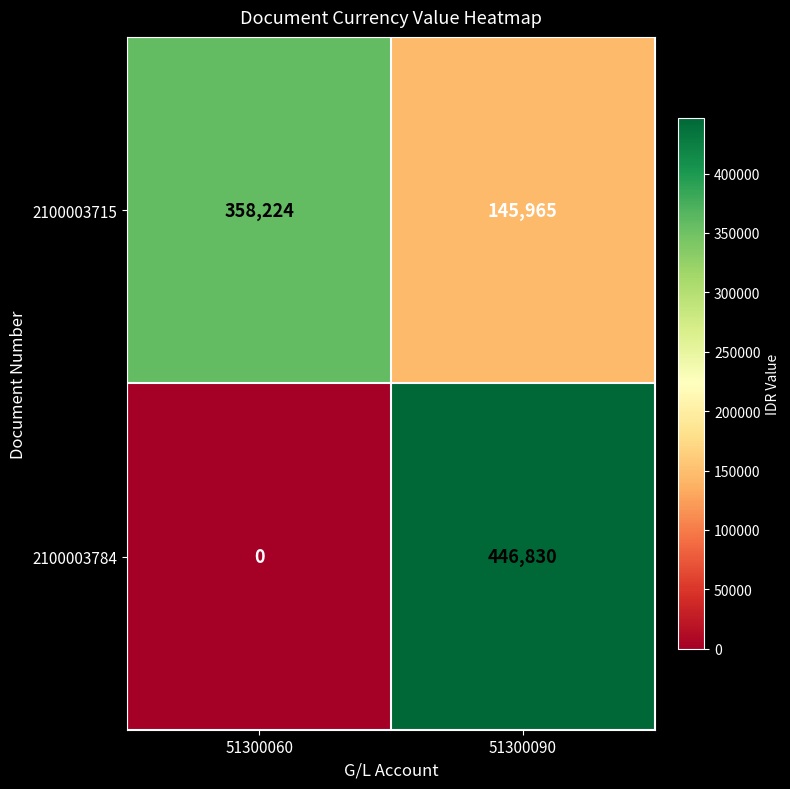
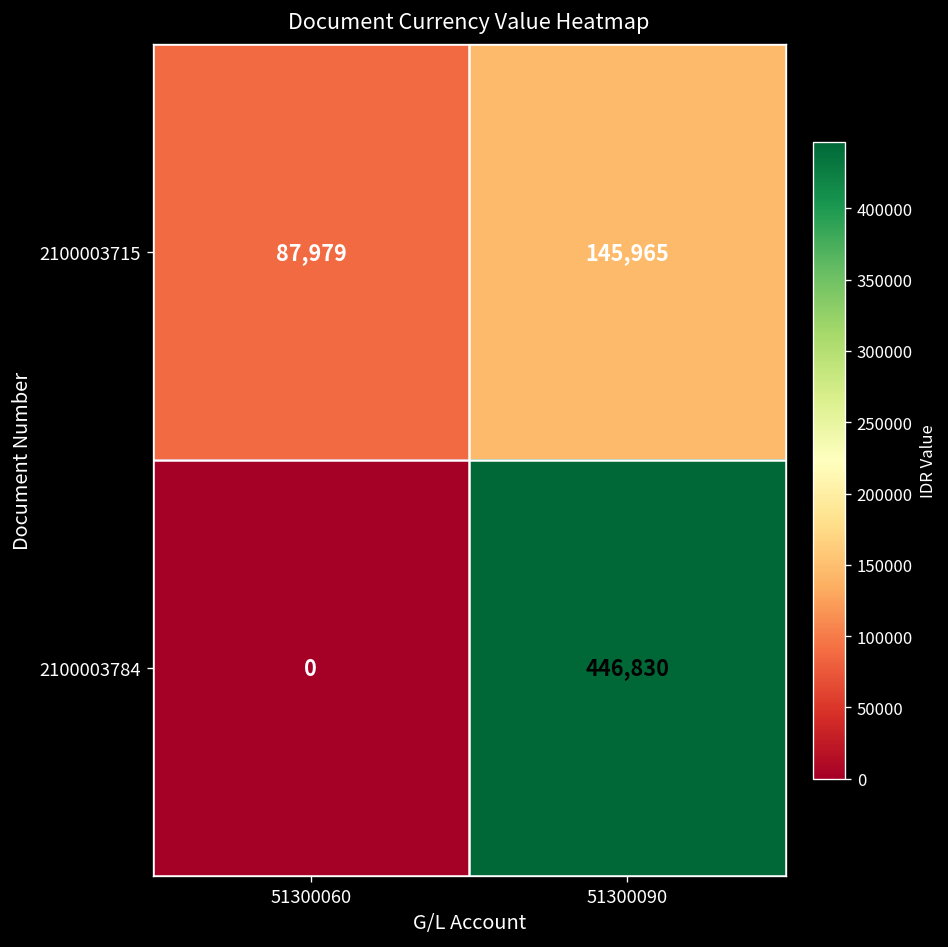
  {
    "2100003715": {
-     "51300060": "358,224",
+     "51300060": "87,979",
      "51300090": "145,965"
    },
    "2100003784": {
      "51300060": "0",
      "51300090": "446,830"
    }
  }
